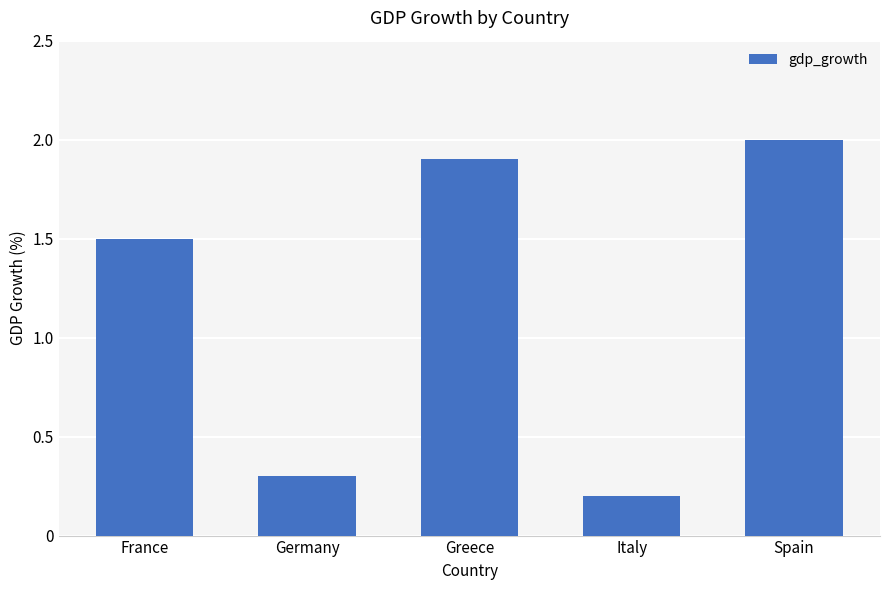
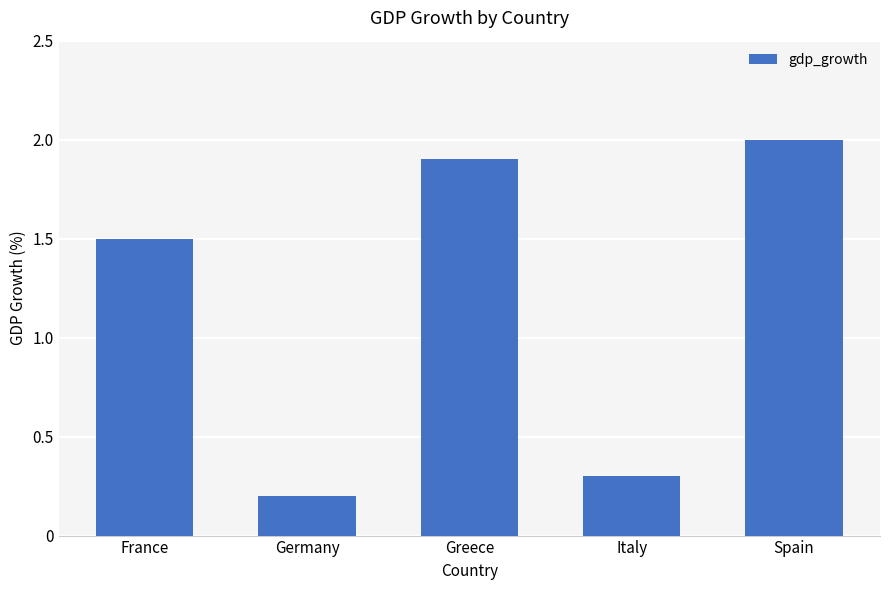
  {
    "France": 1.5,
-   "Germany": 0.3,
+   "Germany": 0.2,
    "Greece": 1.9,
-   "Italy": 0.2,
+   "Italy": 0.3,
    "Spain": 2.0
  }
